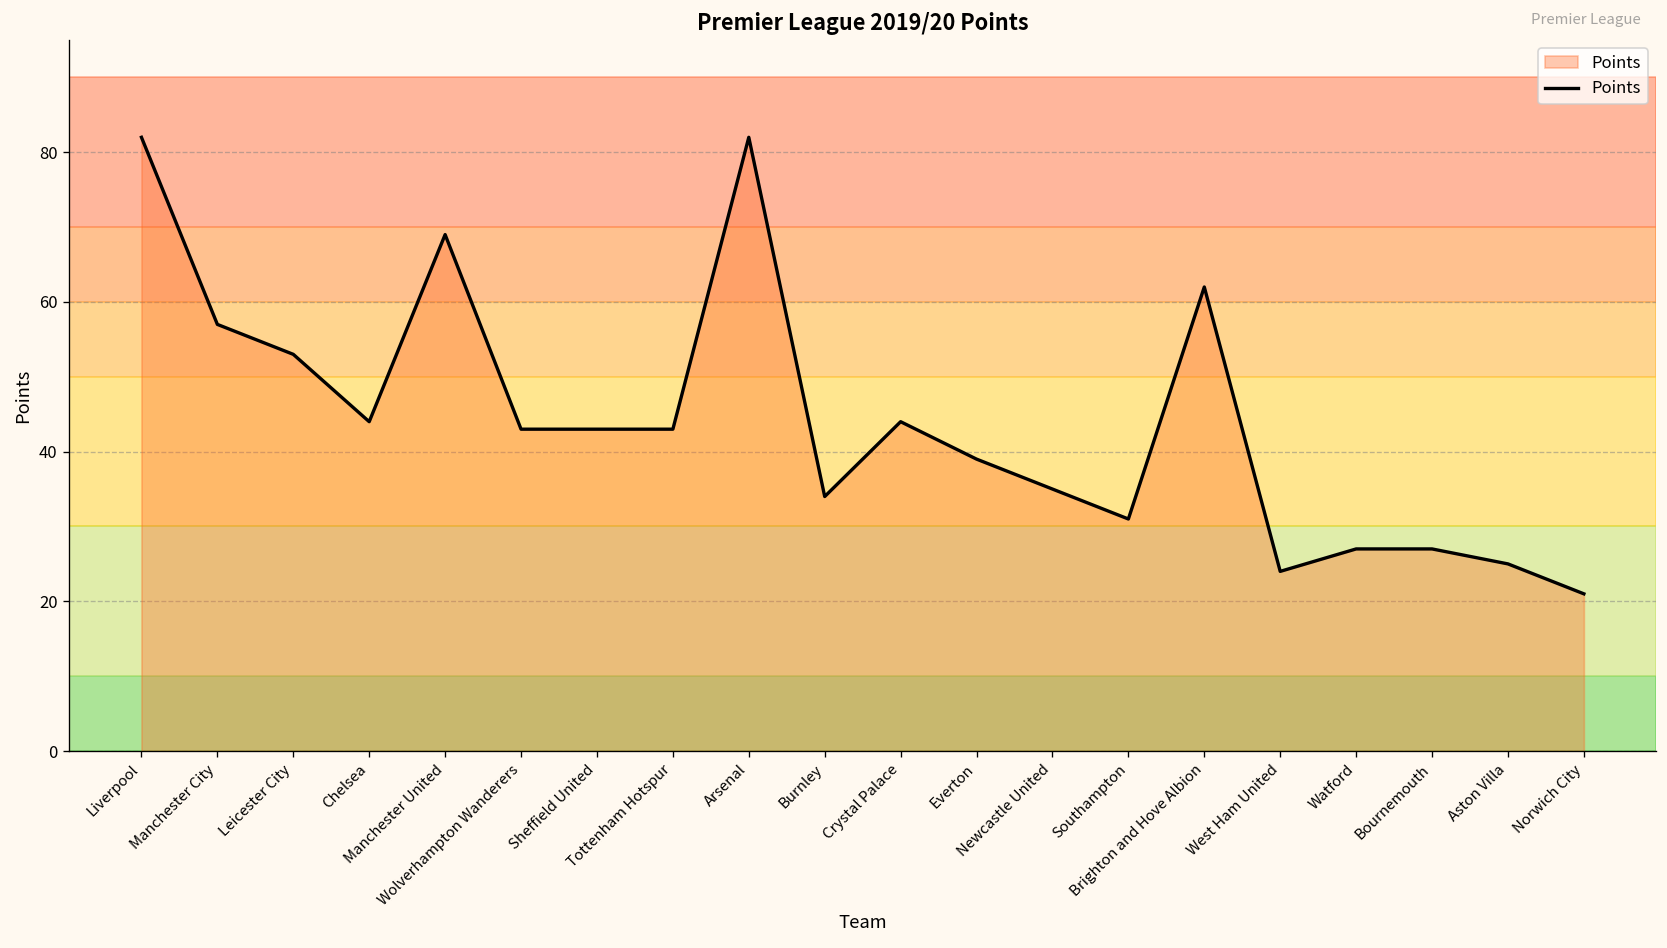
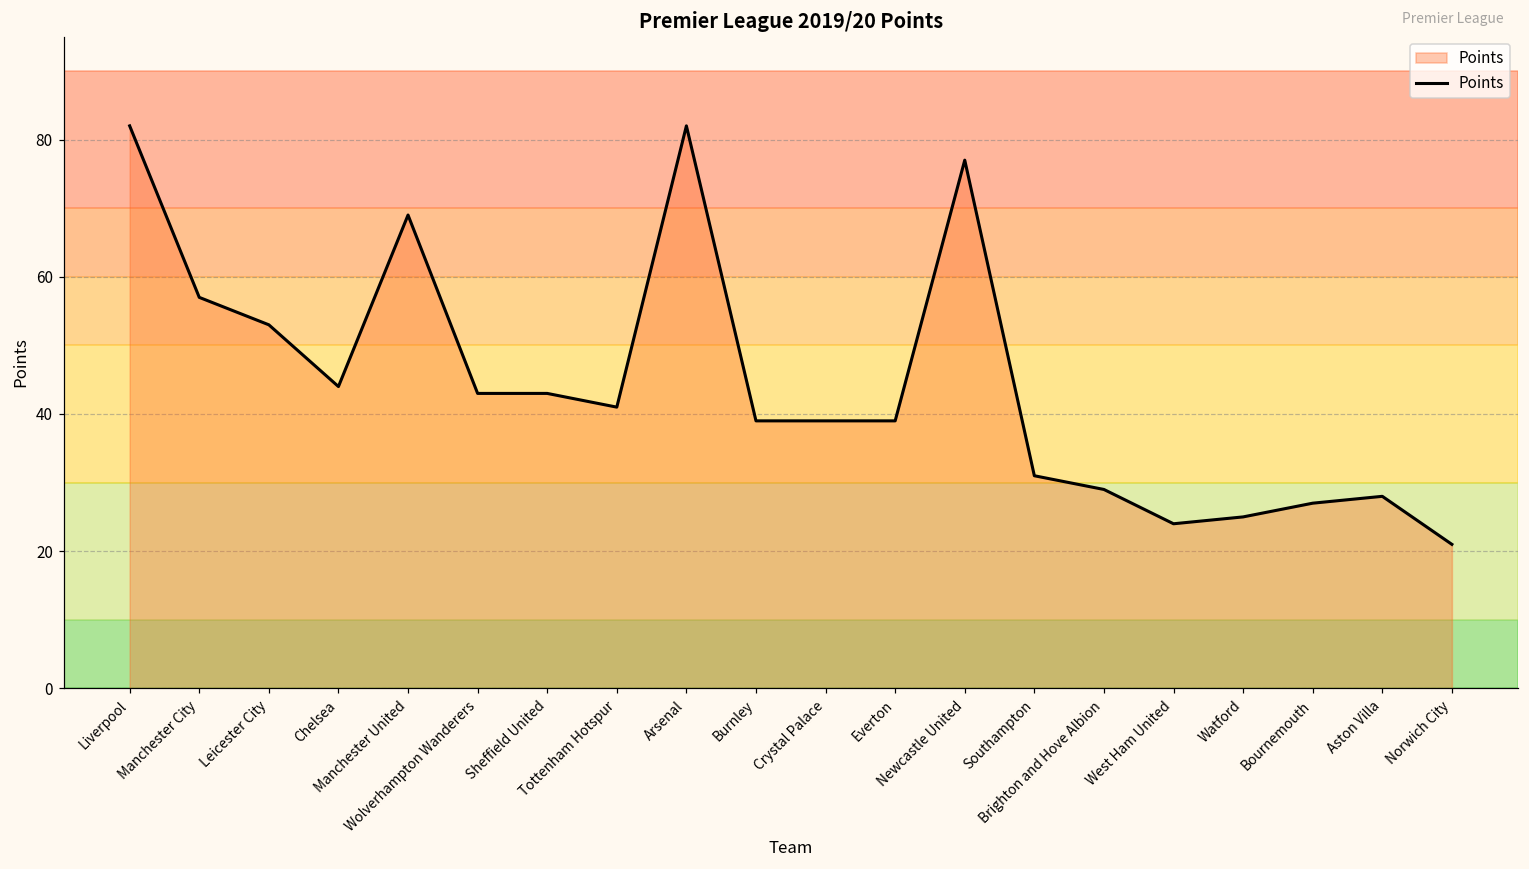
  {
    "Liverpool": 82,
    "Manchester City": 57,
    "Leicester City": 53,
    "Chelsea": 44,
    "Manchester United": 69,
    "Wolverhampton Wanderers": 43,
    "Sheffield United": 43,
-   "Tottenham Hotspur": 43,
+   "Tottenham Hotspur": 41,
    "Arsenal": 82,
-   "Burnley": 34,
-   "Crystal Palace": 44,
+   "Burnley": 39,
+   "Crystal Palace": 39,
    "Everton": 39,
-   "Newcastle United": 35,
+   "Newcastle United": 77,
    "Southampton": 31,
-   "Brighton and Hove Albion": 62,
+   "Brighton and Hove Albion": 29,
    "West Ham United": 24,
-   "Watford": 27,
+   "Watford": 25,
    "Bournemouth": 27,
-   "Aston Villa": 25,
+   "Aston Villa": 28,
    "Norwich City": 21
  }
